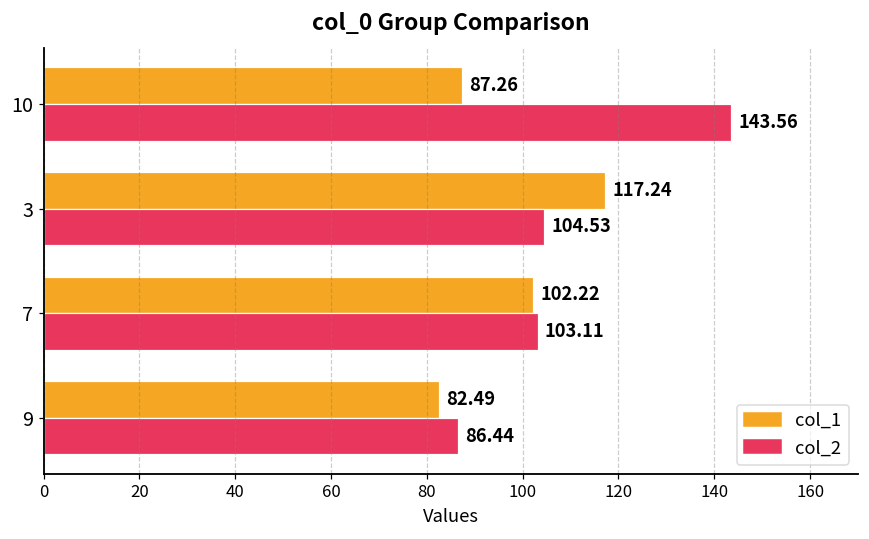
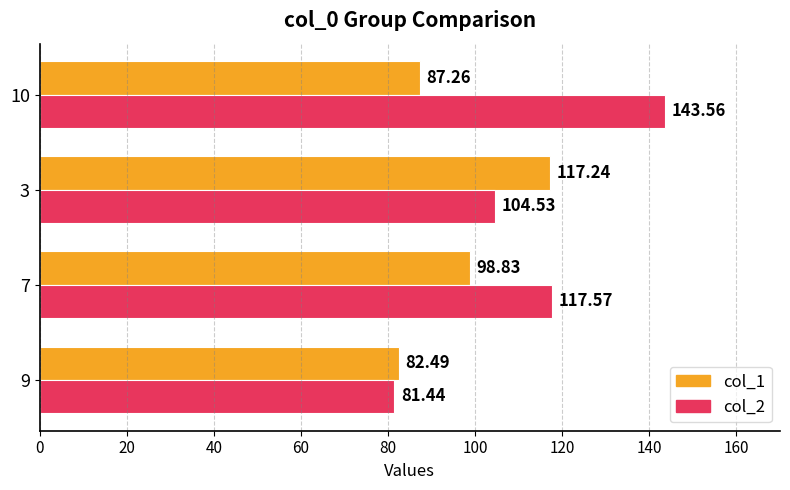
  {
    "col_1": {
      "10": 87.26,
      "3": 117.24,
-     "7": 102.22,
+     "7": 98.83,
      "9": 82.49
    },
    "col_2": {
      "10": 143.56,
      "3": 104.53,
-     "7": 103.11,
-     "9": 86.44
+     "7": 117.57,
+     "9": 81.44
    }
  }
